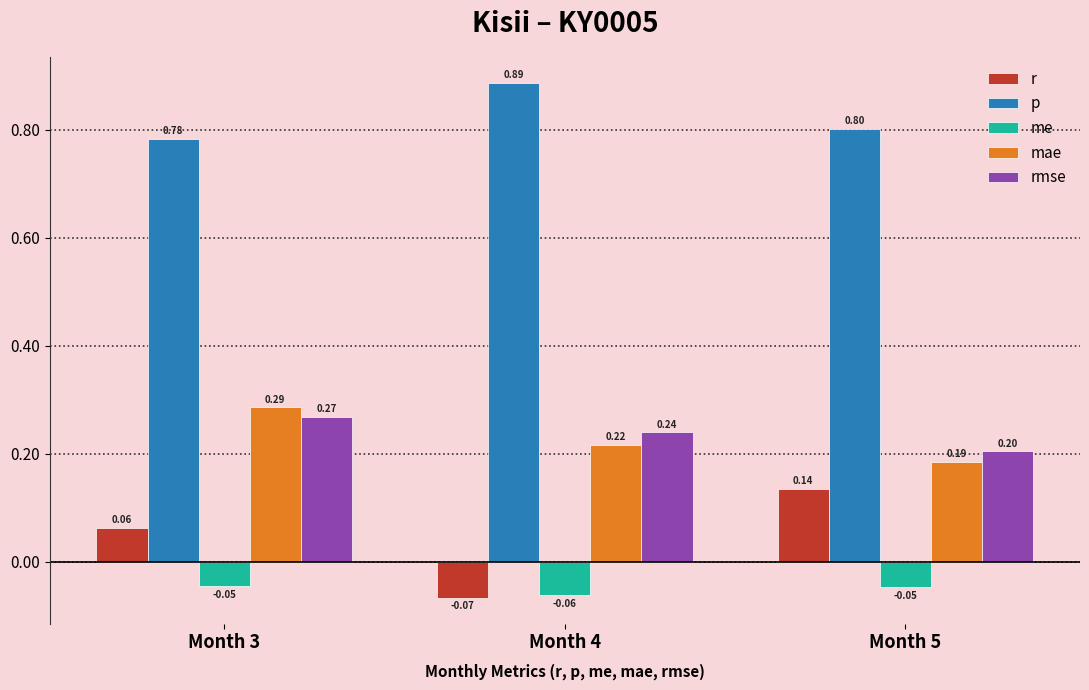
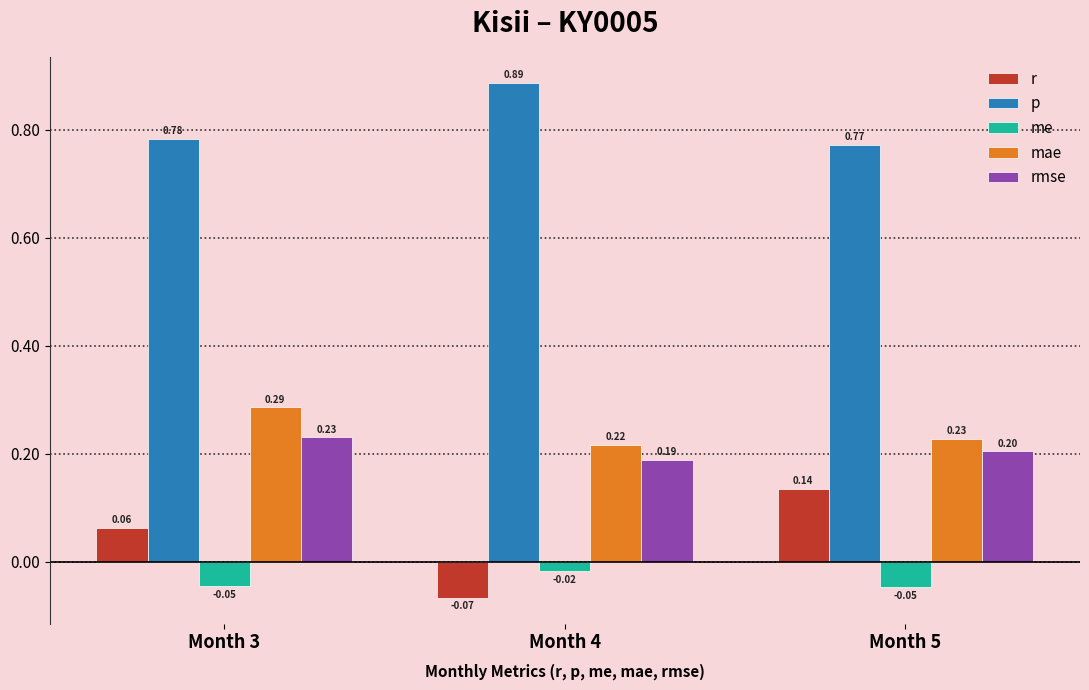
  {
    "r": {
      "Month 3": 0.06,
      "Month 4": -0.07,
      "Month 5": 0.14
    },
    "p": {
      "Month 3": 0.78,
      "Month 4": 0.89,
-     "Month 5": 0.80
+     "Month 5": 0.77
    },
    "me": {
      "Month 3": -0.05,
-     "Month 4": -0.06,
+     "Month 4": -0.02,
      "Month 5": -0.05
    },
    "mae": {
      "Month 3": 0.29,
      "Month 4": 0.22,
-     "Month 5": 0.19
+     "Month 5": 0.23
    },
    "rmse": {
-     "Month 3": 0.27,
-     "Month 4": 0.24,
+     "Month 3": 0.23,
+     "Month 4": 0.19,
      "Month 5": 0.20
    }
  }
